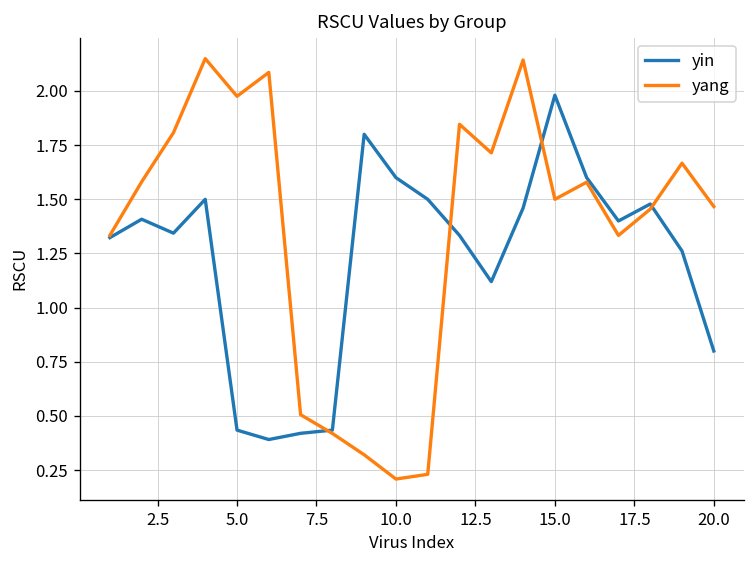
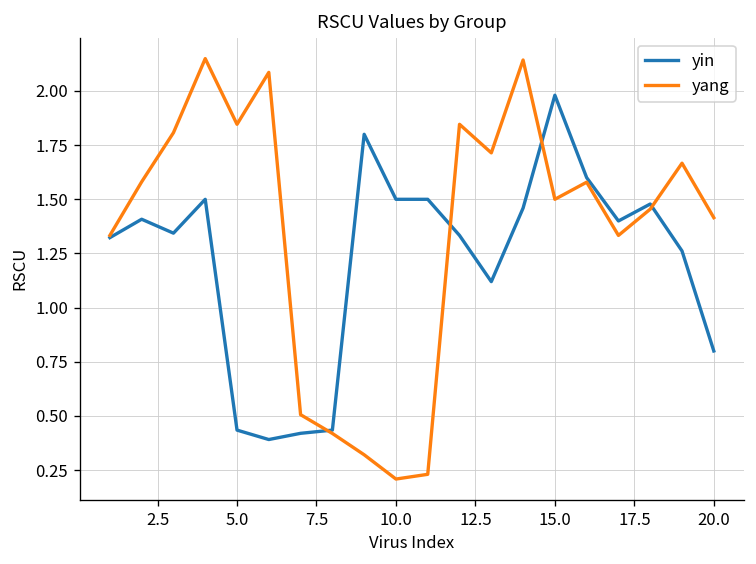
  {
    "yin": {
      "5.0": 0.43,
-     "10.0": 1.6,
+     "10.0": 1.5,
      "15.0": 1.98,
      "20.0": 0.8
    },
    "yang": {
-     "5.0": 1.98,
+     "5.0": 1.85,
      "10.0": 0.21,
      "15.0": 1.50,
-     "20.0": 1.47
+     "20.0": 1.42
    }
  }
